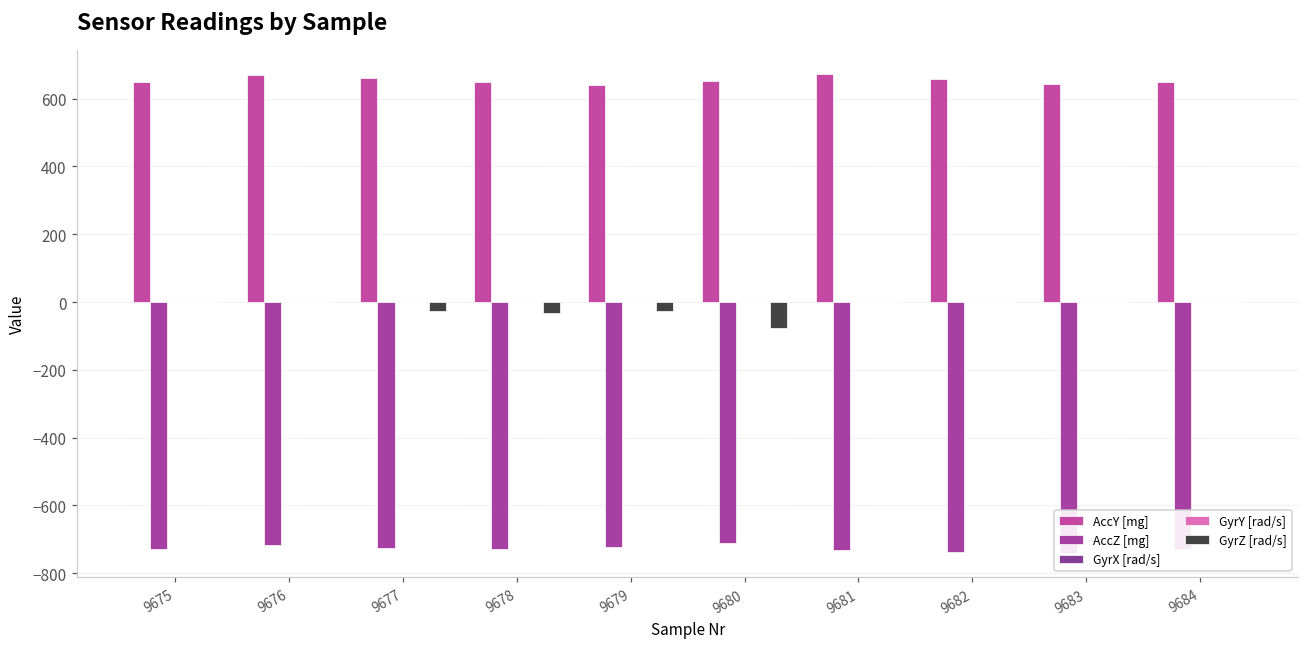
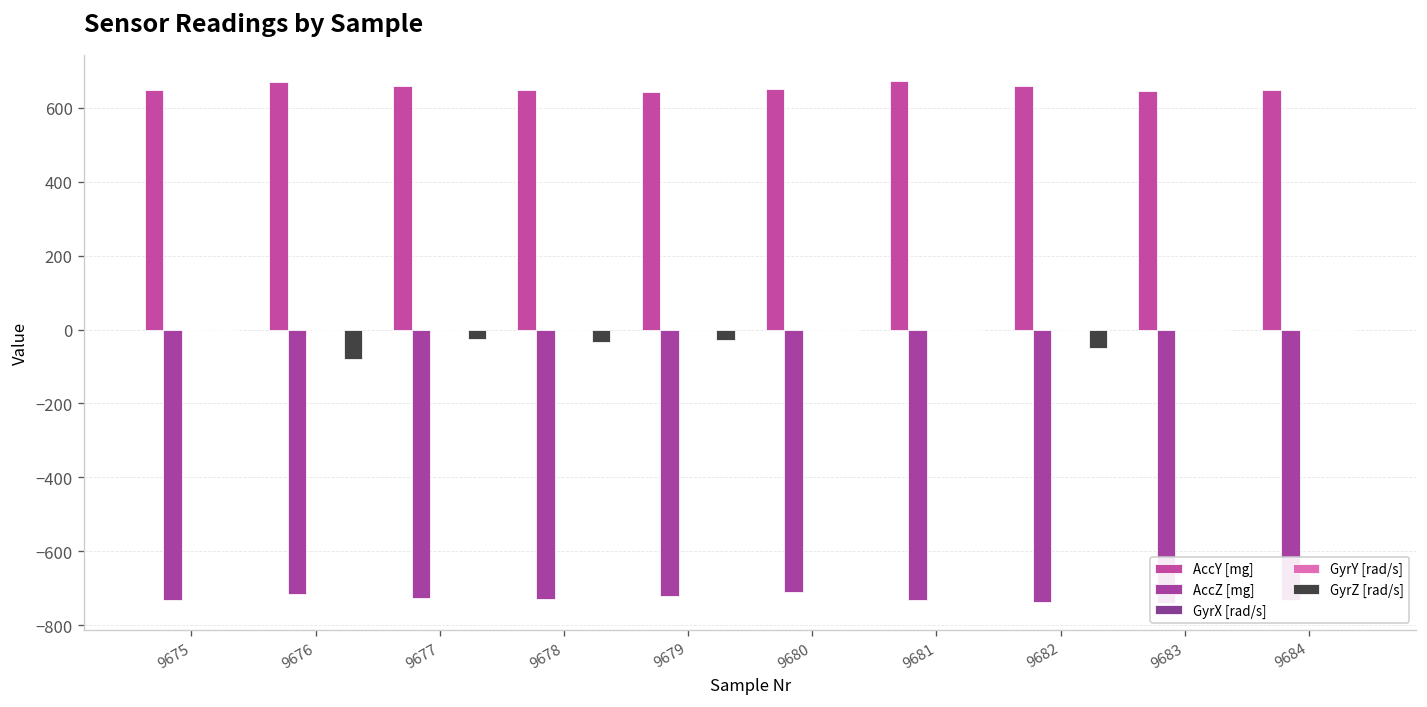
  {
    "GyrZ [rad/s]": {
-     "9676": 0,
+     "9676": -80,
      "9677": -30,
      "9678": -30,
      "9679": -30,
-     "9680": -80,
-     "9682": 0
+     "9680": 0,
+     "9682": -50
    }
  }
